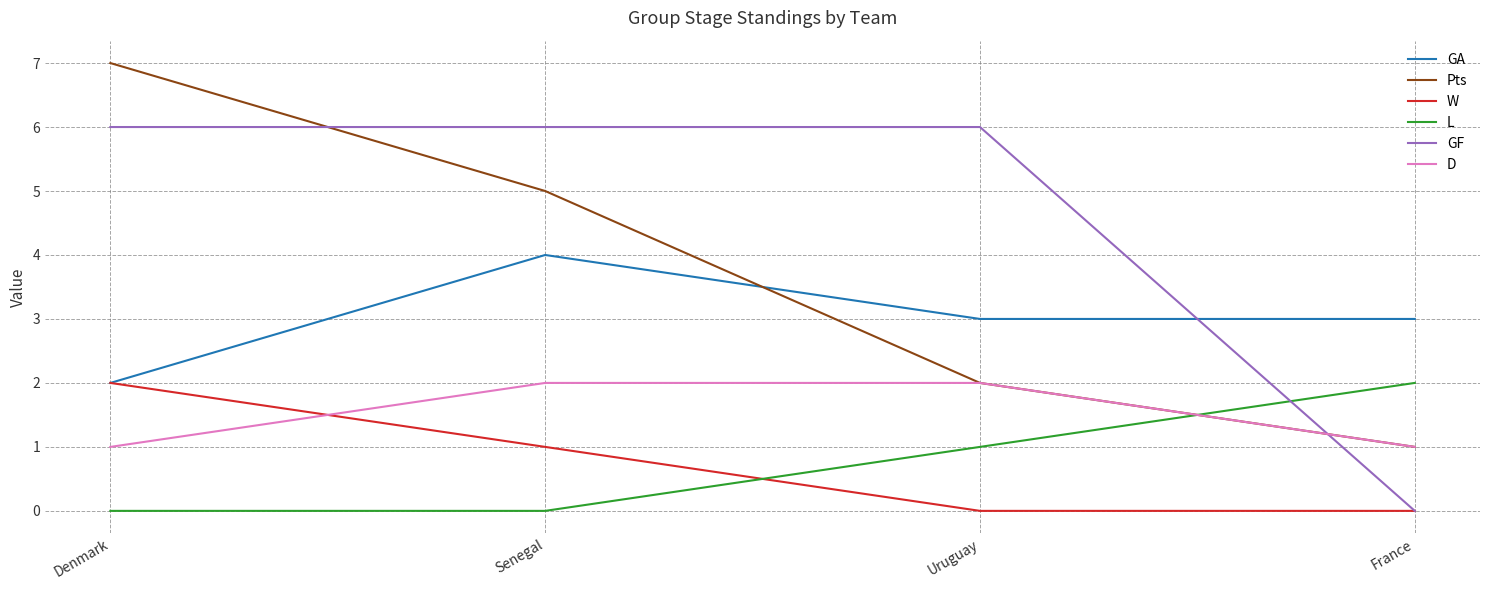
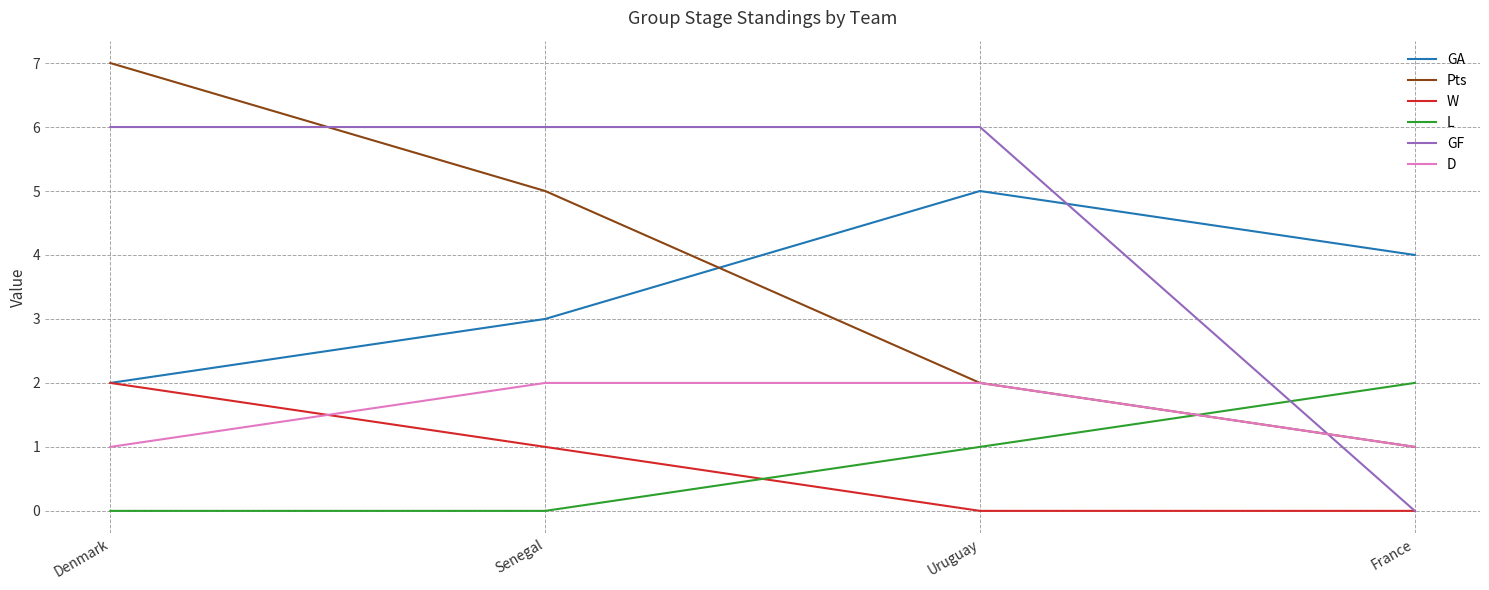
  {
    "GA": {
-     "Senegal": 4,
-     "Uruguay": 3,
-     "France": 3
+     "Senegal": 3,
+     "Uruguay": 5,
+     "France": 4
    },
    "Pts": {
      "Denmark": 7,
      "Senegal": 5
    },
    "W": {
      "Senegal": 1,
      "Uruguay": 0
    },
    "L": {
      "Denmark": 0,
      "Senegal": 0,
      "Uruguay": 1,
      "France": 2
    },
    "GF": {
      "Denmark": 6,
      "Senegal": 6,
      "Uruguay": 6
    },
    "D": {
      "Denmark": 1,
      "Senegal": 2
    }
  }
